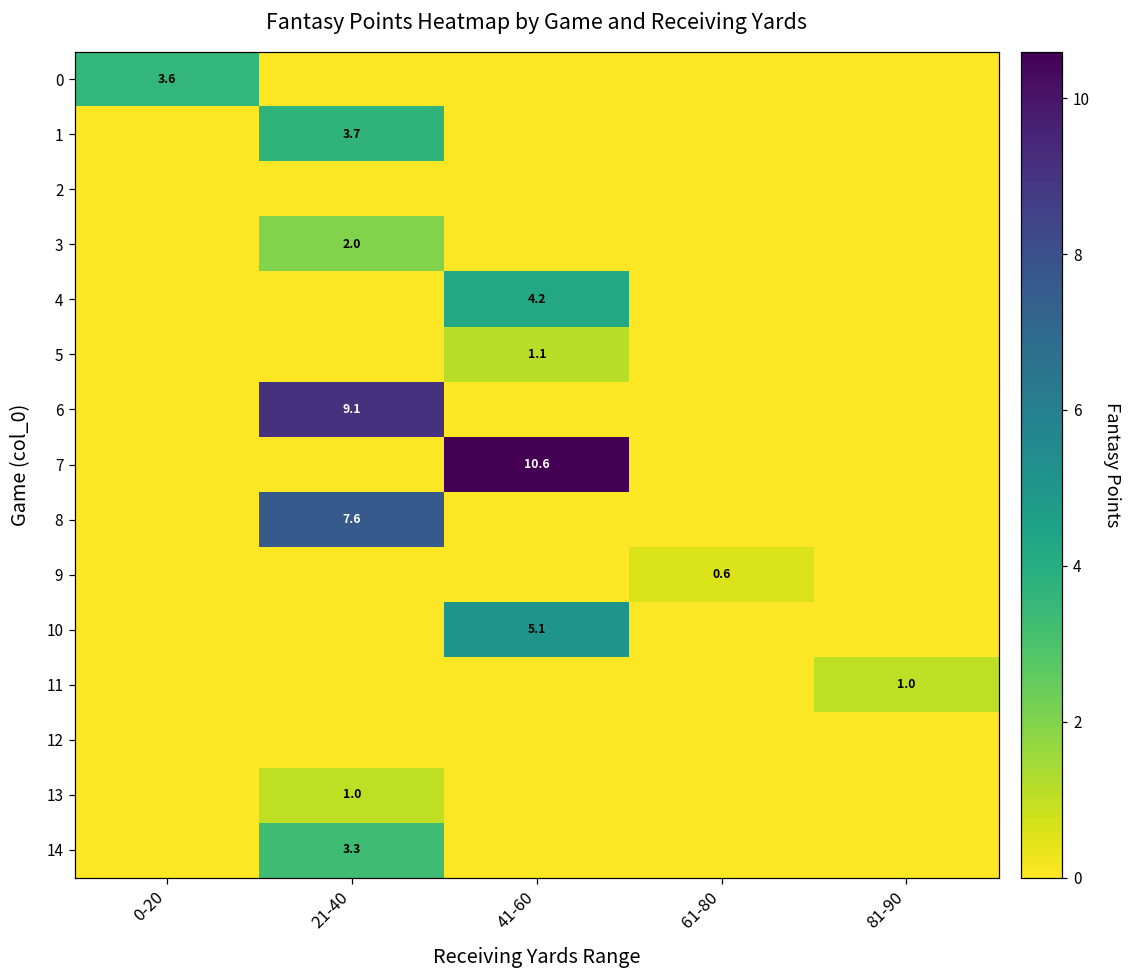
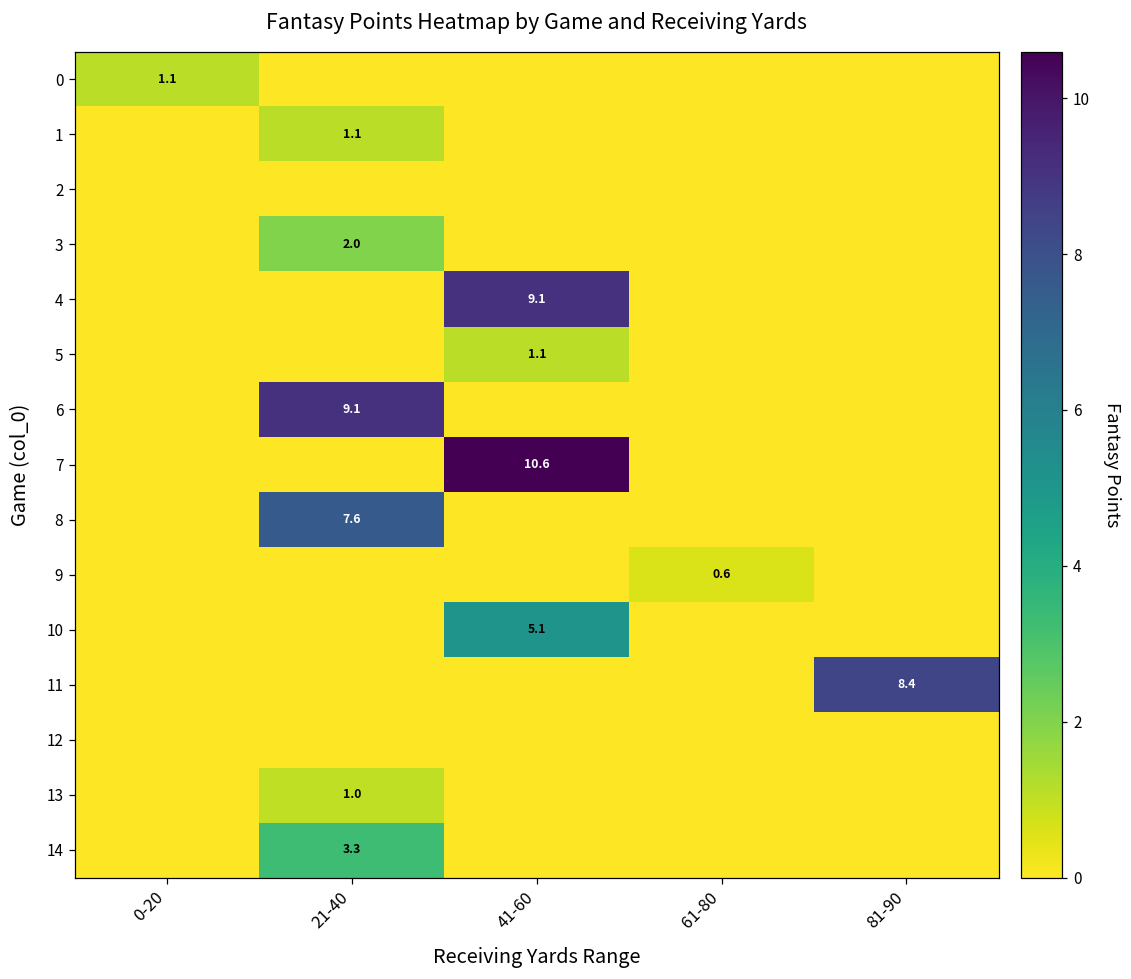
  {
    "0": {
-     "0-20": 3.6
+     "0-20": 1.1
    },
    "1": {
-     "21-40": 3.7
+     "21-40": 1.1
    },
    "3": {
      "21-40": 2.0
    },
    "4": {
-     "41-60": 4.2
+     "41-60": 9.1
    },
    "5": {
      "41-60": 1.1
    },
    "6": {
      "21-40": 9.1
    },
    "7": {
      "41-60": 10.6
    },
    "8": {
      "21-40": 7.6
    },
    "9": {
      "61-80": 0.6
    },
    "10": {
      "41-60": 5.1
    },
    "11": {
-     "81-90": 1.0
+     "81-90": 8.4
    },
    "13": {
      "21-40": 1.0
    },
    "14": {
      "21-40": 3.3
    }
  }
